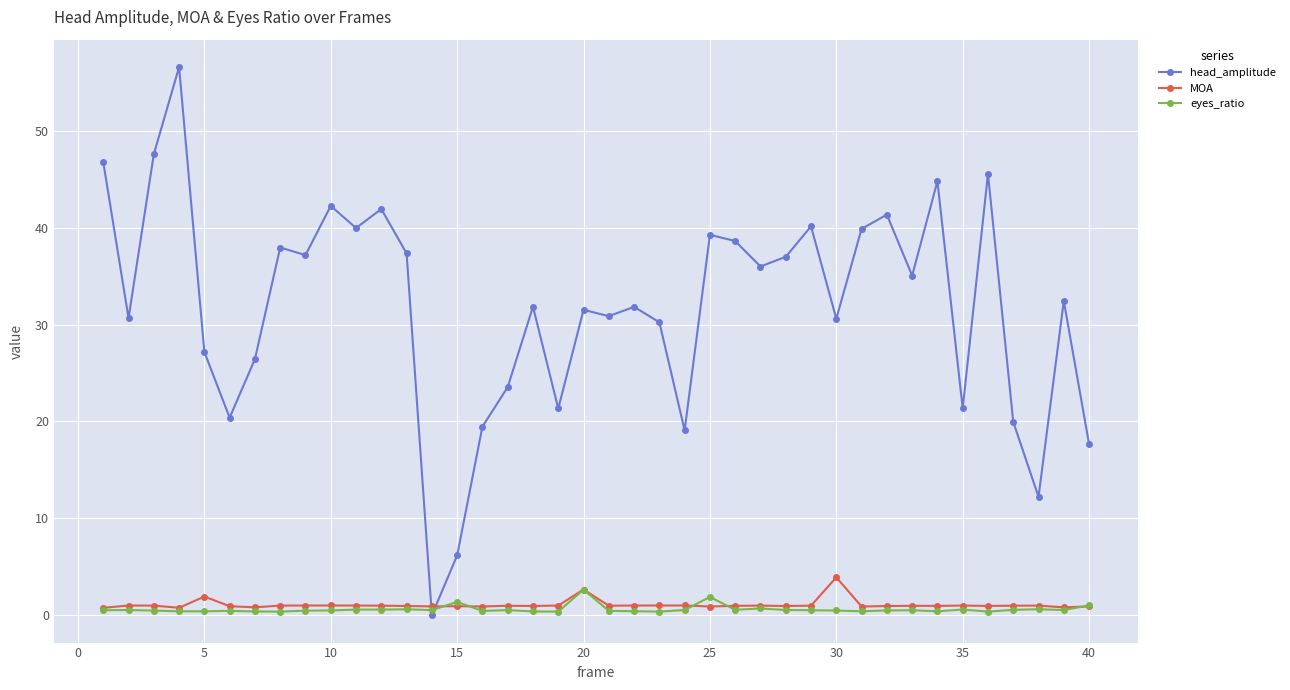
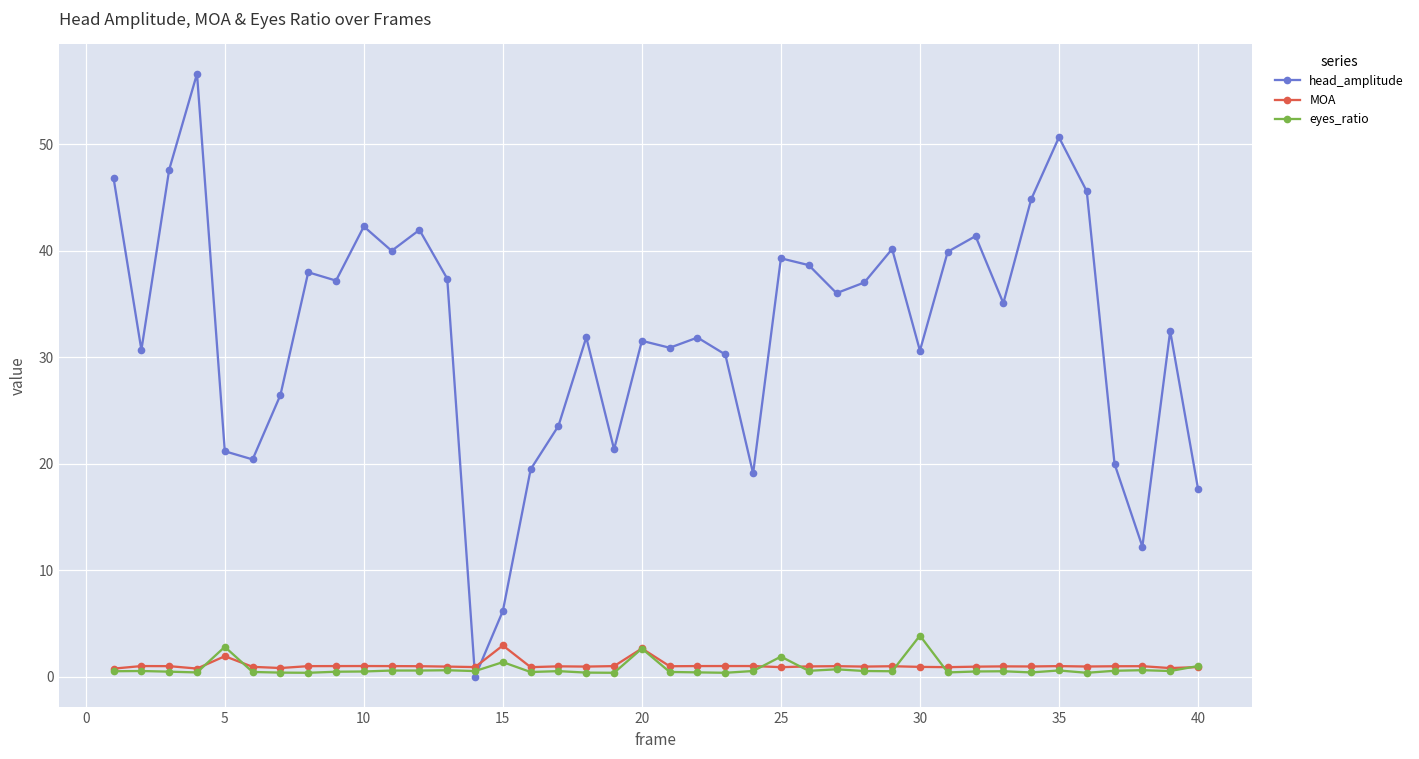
  {
    "head_amplitude": {
-     "5": 27,
+     "5": 21,
      "10": 42,
      "15": 6,
      "20": 32,
      "25": 39,
      "30": 31,
-     "35": 21,
+     "35": 51,
      "40": 18
    },
    "MOA": {
      "5": 2,
      "10": 1,
-     "15": 1,
+     "15": 3,
      "25": 1,
-     "30": 4,
+     "30": 1,
      "35": 1
    },
    "eyes_ratio": {
-     "5": 0,
+     "5": 3,
      "10": 0,
      "15": 1,
      "25": 2,
-     "30": 0,
+     "30": 4,
      "35": 1
    }
  }
